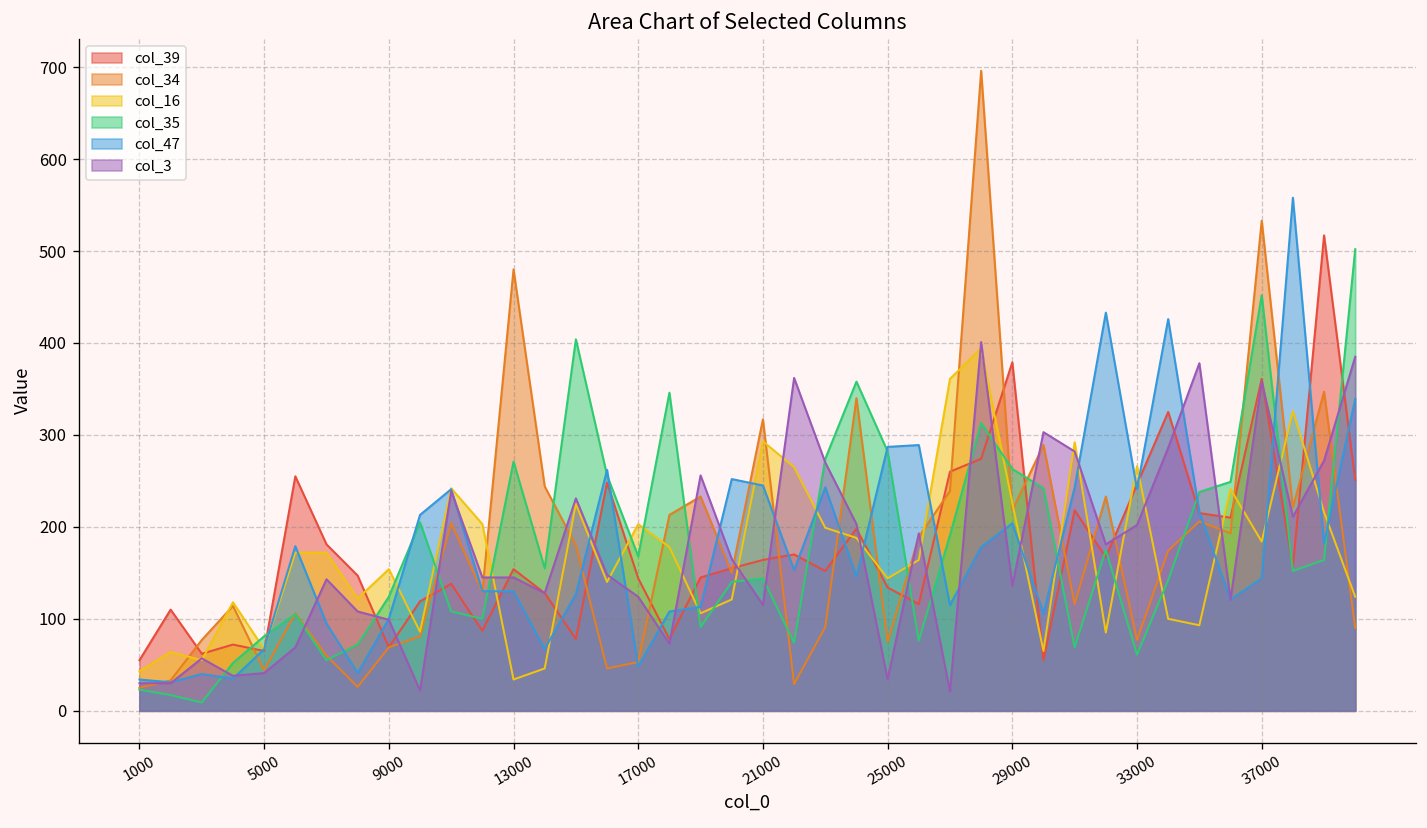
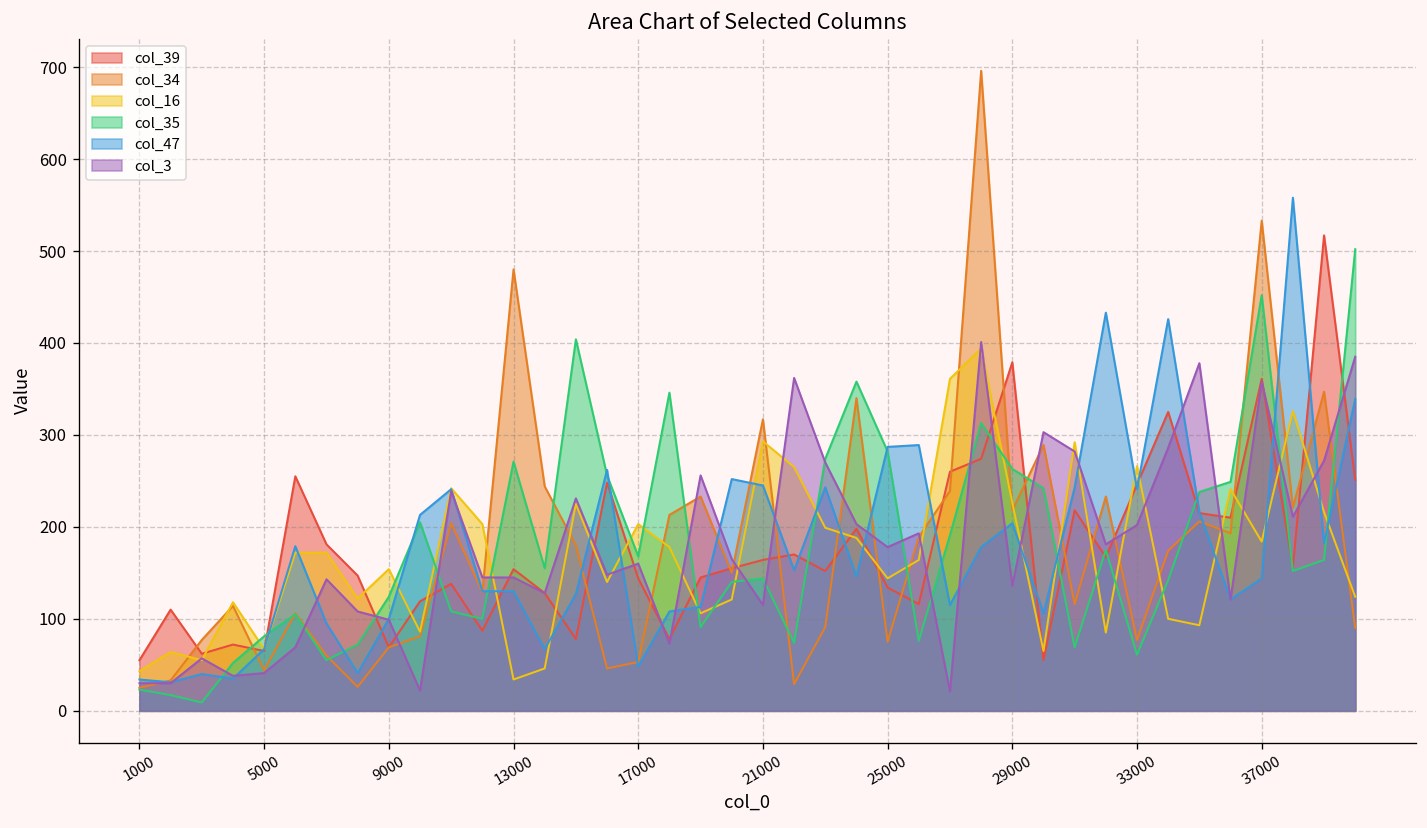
  {
    "col_35": {
      "5000": 80,
      "9000": 120,
      "13000": 270,
      "17000": 170,
      "21000": 140,
      "25000": 280,
      "29000": 260,
      "33000": 60,
      "37000": 450
    },
    "col_47": {
      "1000": 30,
      "13000": 130,
      "17000": 50,
      "21000": 250,
      "25000": 290,
      "29000": 200,
      "33000": 240,
      "37000": 140
    },
    "col_3": {
      "1000": 30,
      "13000": 150,
-     "17000": 120,
+     "17000": 160,
      "21000": 120,
-     "25000": 30,
+     "25000": 180,
      "29000": 140,
      "33000": 200
    }
  }
